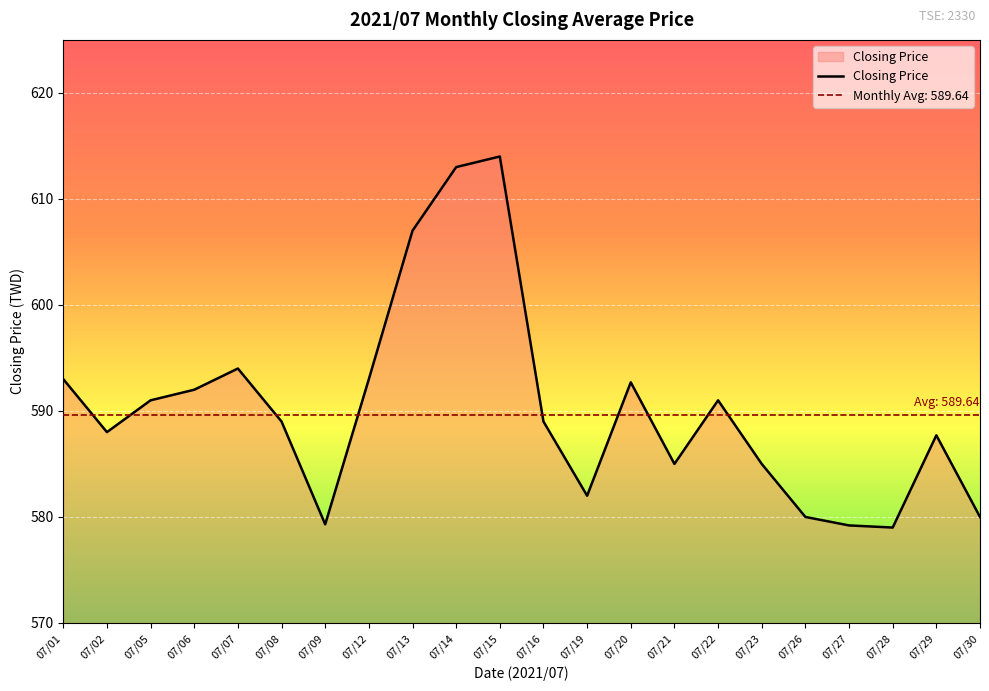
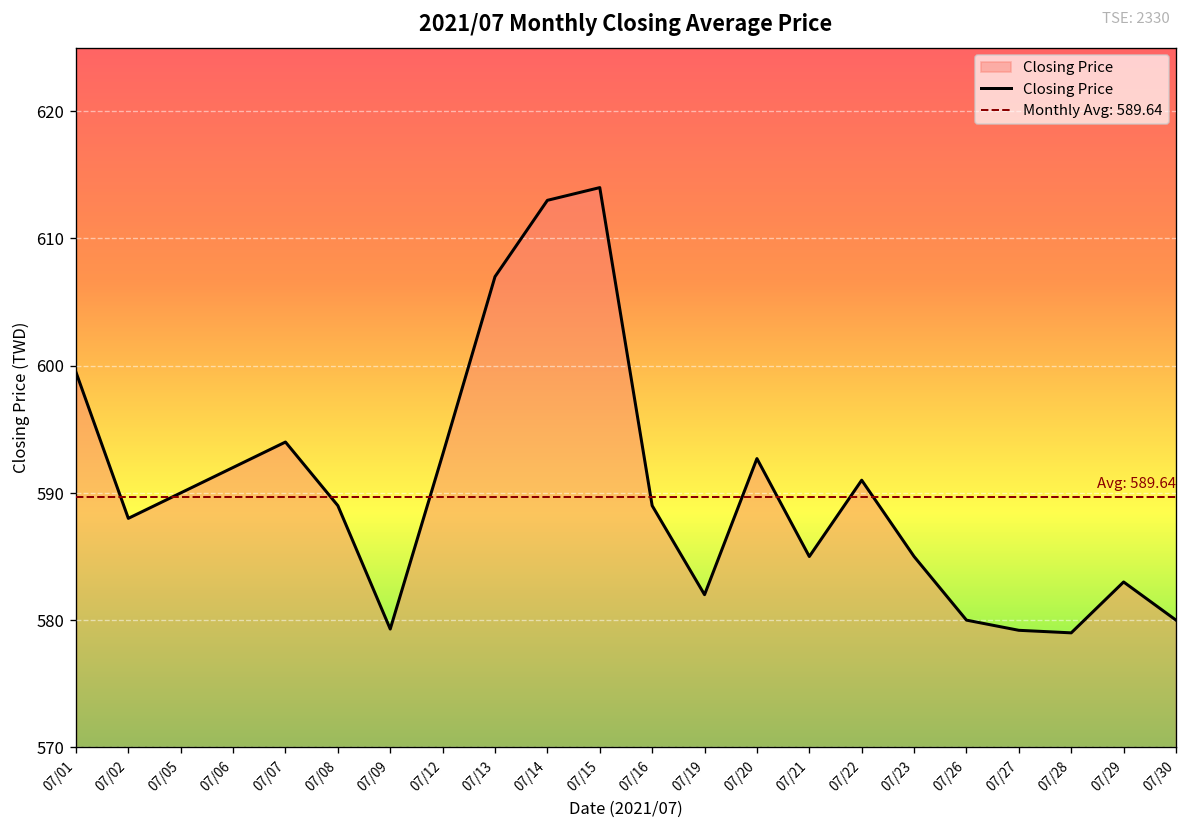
  {
-   "07/01": 593.0,
+   "07/01": 599.5,
    "07/02": 588.0,
-   "07/05": 591,
+   "07/05": 590,
    "07/06": 592.0,
    "07/07": 594.0,
    "07/08": 589.0,
    "07/09": 579.3,
    "07/12": 593.0,
    "07/13": 607.0,
    "07/14": 613.0,
    "07/15": 614.0,
    "07/16": 589.0,
    "07/19": 582.0,
    "07/20": 592.7,
    "07/21": 585.0,
    "07/22": 591.0,
    "07/23": 585.0,
    "07/26": 580.0,
    "07/27": 579.2,
    "07/28": 579.0,
-   "07/29": 587.7,
+   "07/29": 583.0,
    "07/30": 580.0
  }
